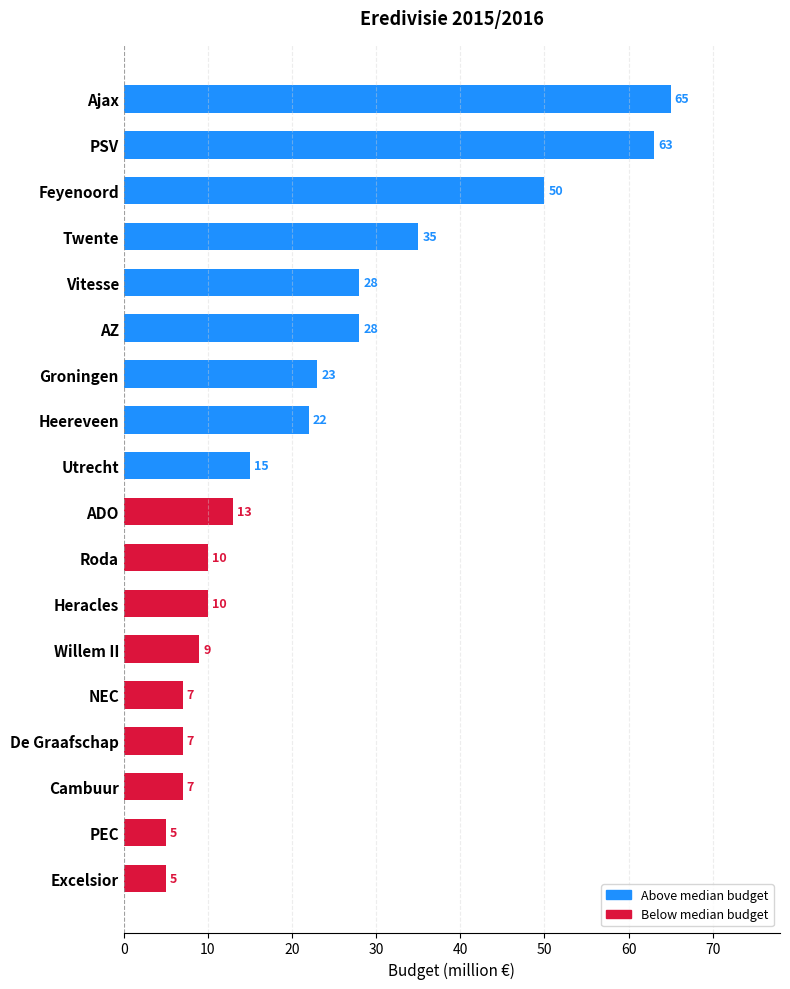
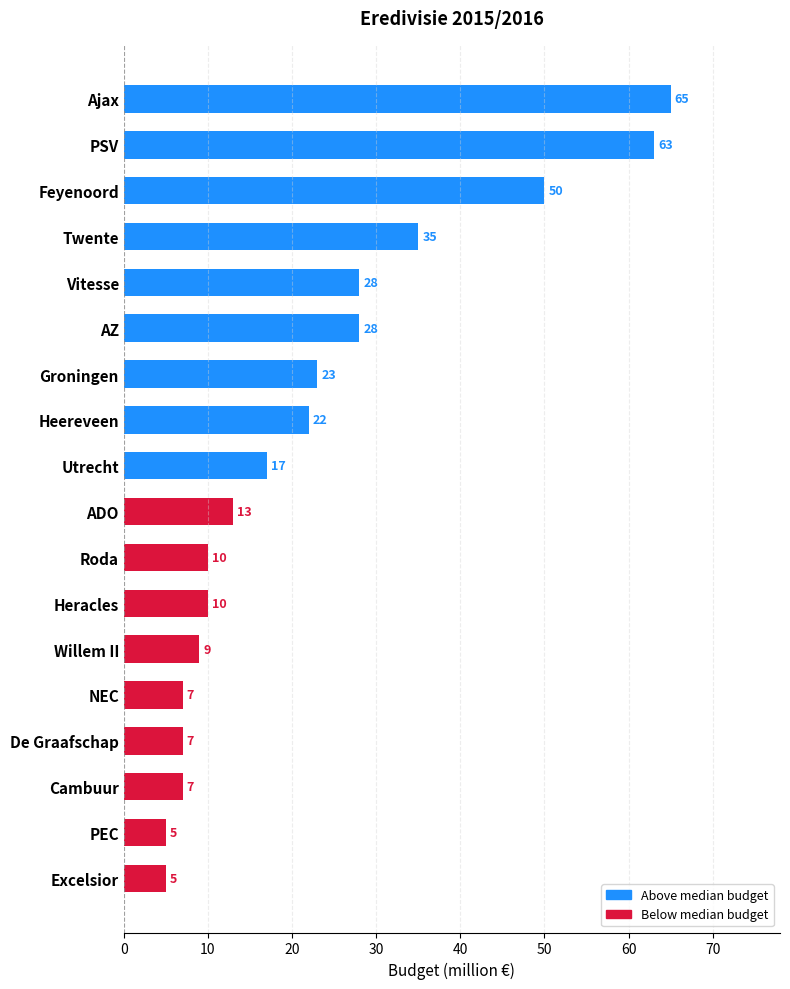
  {
    "Ajax": 65,
    "PSV": 63,
    "Feyenoord": 50,
    "Twente": 35,
    "Vitesse": 28,
    "AZ": 28,
    "Groningen": 23,
    "Heereveen": 22,
-   "Utrecht": 15,
+   "Utrecht": 17,
    "ADO": 13,
    "Roda": 10,
    "Heracles": 10,
    "Willem II": 9,
    "NEC": 7,
    "De Graafschap": 7,
    "Cambuur": 7,
    "PEC": 5,
    "Excelsior": 5
  }
